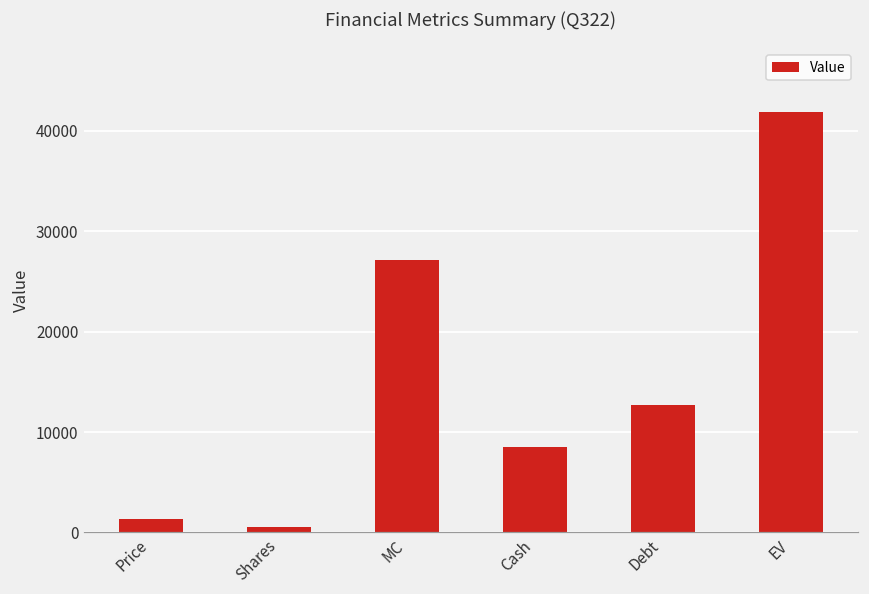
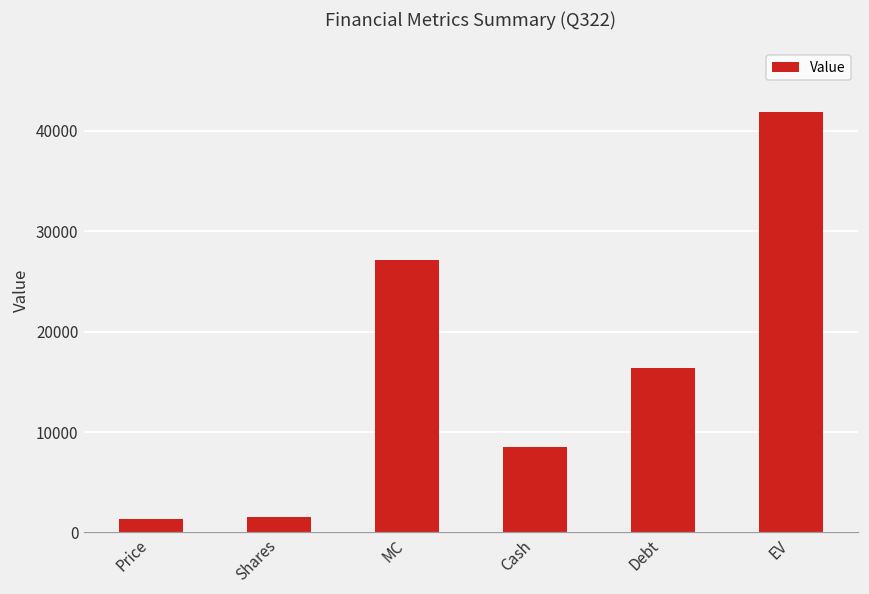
  {
    "Price": 1000,
-   "Shares": 1000,
+   "Shares": 2000,
    "MC": 27000,
    "Cash": 9000,
-   "Debt": 13000,
+   "Debt": 16000,
    "EV": 42000
  }
